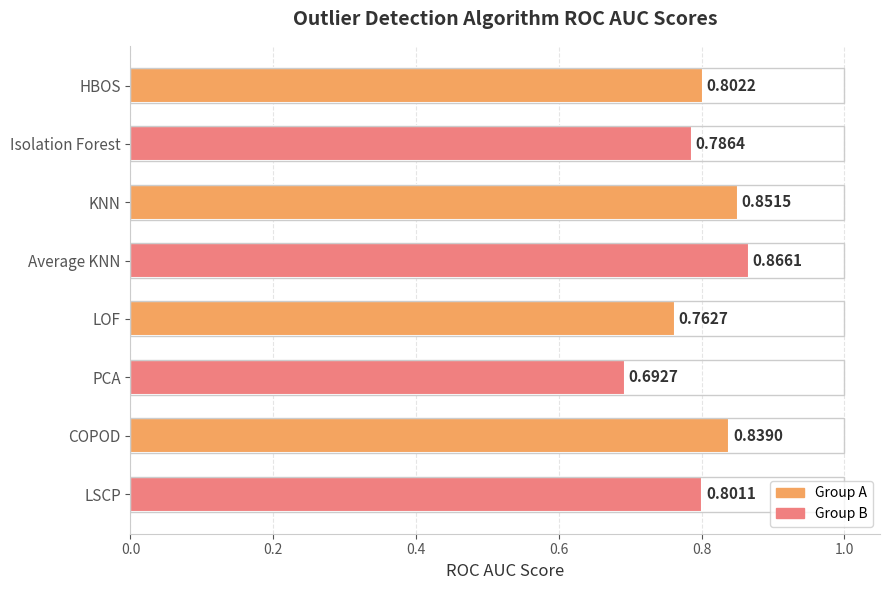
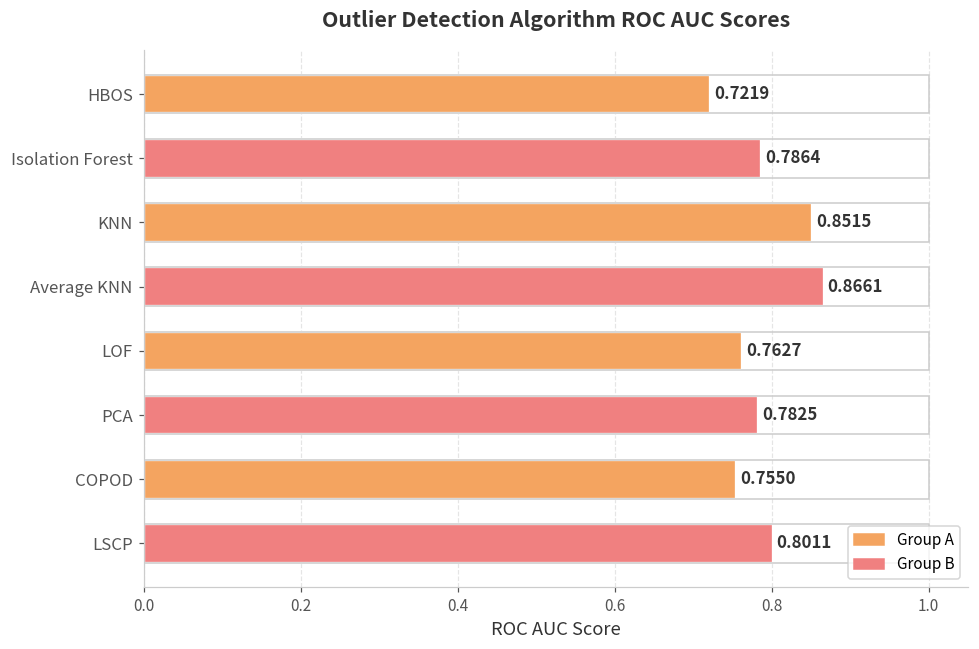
  {
-   "HBOS": 0.8022,
+   "HBOS": 0.7219,
    "Isolation Forest": 0.7864,
    "KNN": 0.8515,
    "Average KNN": 0.8661,
    "LOF": 0.7627,
-   "PCA": 0.6927,
-   "COPOD": 0.8390,
+   "PCA": 0.7825,
+   "COPOD": 0.7550,
    "LSCP": 0.8011
  }
